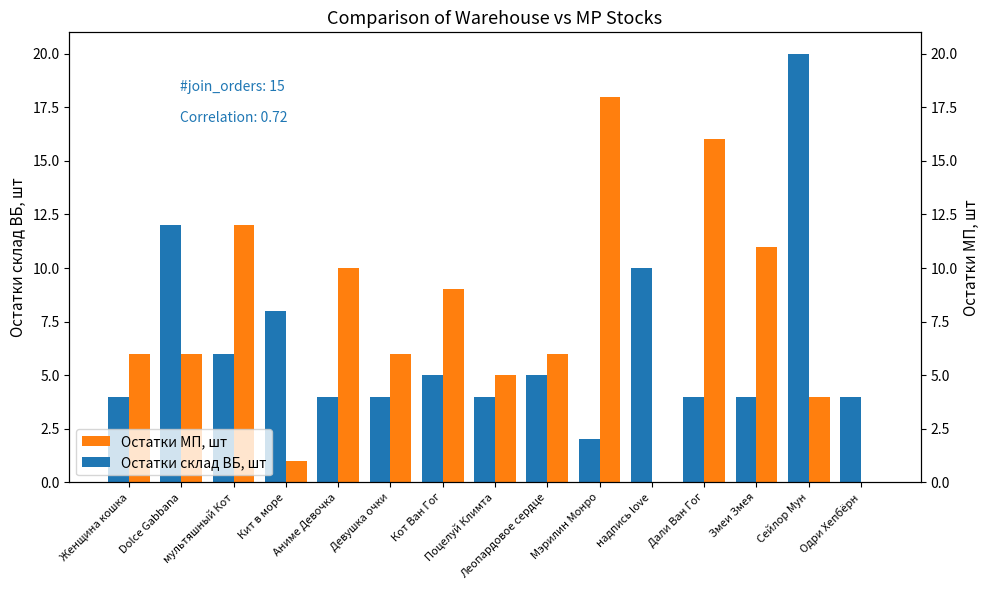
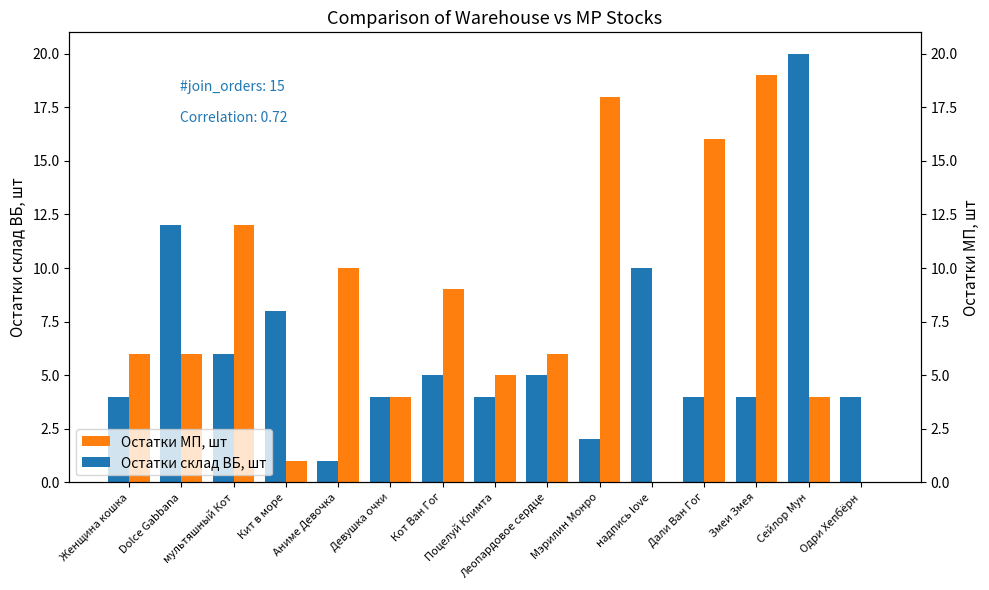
  {
    "Остатки склад ВБ, шт": {
      "Женщина кошка": 4,
      "Dolce Gabbana": 12,
      "мультяшный Кот": 6,
      "Кит в море": 8,
-     "Аниме Девочка": 4,
+     "Аниме Девочка": 1,
      "Девушка очки": 4,
      "Кот Ван Гог": 5,
      "Поцелуй Климта": 4,
      "Леопардовое сердце": 5,
      "Мэрилин Монро": 2,
      "надпись love": 10,
      "Дали Ван Гог": 4,
      "Змеи Змея": 4,
      "Сейлор Мун": 20,
      "Одри Хепбёрн": 4
    },
    "Остатки МП, шт": {
      "Женщина кошка": 6,
      "Dolce Gabbana": 6,
      "мультяшный Кот": 12,
      "Кит в море": 1,
      "Аниме Девочка": 10,
-     "Девушка очки": 6,
+     "Девушка очки": 4,
      "Кот Ван Гог": 9,
      "Поцелуй Климта": 5,
      "Леопардовое сердце": 6,
      "Мэрилин Монро": 18,
      "надпись love": 0,
      "Дали Ван Гог": 16,
-     "Змеи Змея": 11,
+     "Змеи Змея": 19,
      "Сейлор Мун": 4,
      "Одри Хепбёрн": 0
    }
  }
